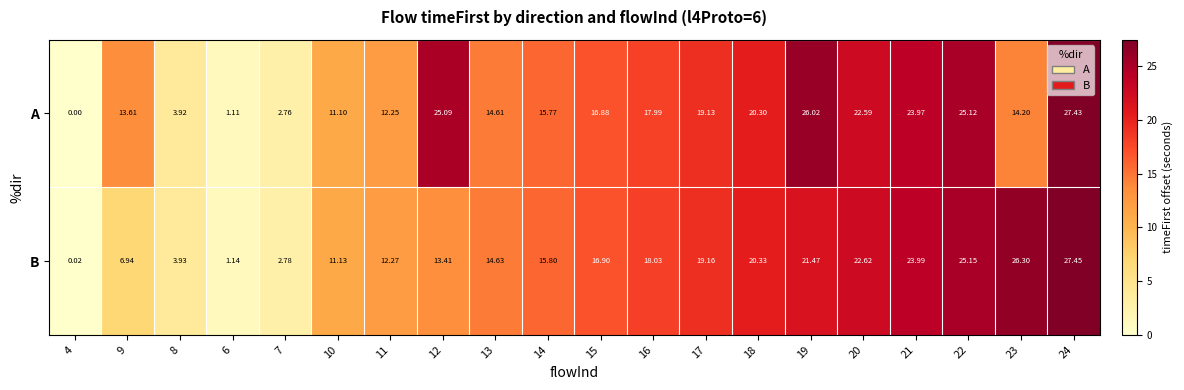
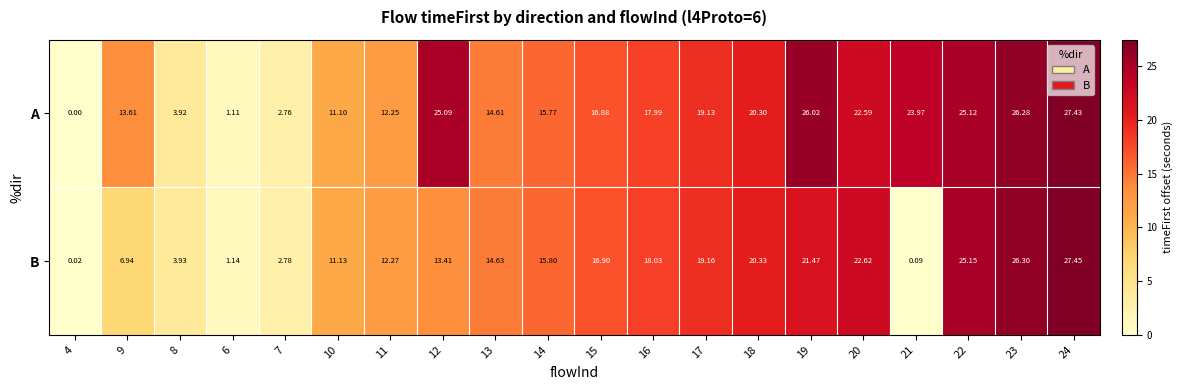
  {
    "A": {
      "4": 0.00,
      "9": 13.61,
      "8": 3.92,
      "6": 1.11,
      "7": 2.76,
      "10": 11.10,
      "11": 12.25,
      "12": 25.09,
      "13": 14.61,
      "14": 15.77,
      "15": 16.88,
      "16": 17.99,
      "17": 19.13,
      "18": 20.30,
      "19": 26.02,
      "20": 22.59,
      "21": 23.97,
      "22": 25.12,
-     "23": 14.20,
+     "23": 26.28,
      "24": 27.43
    },
    "B": {
      "4": 0.02,
      "9": 6.94,
      "8": 3.93,
      "6": 1.14,
      "7": 2.78,
      "10": 11.13,
      "11": 12.27,
      "12": 13.41,
      "13": 14.63,
      "14": 15.80,
      "15": 16.90,
      "16": 18.03,
      "17": 19.16,
      "18": 20.33,
      "19": 21.47,
      "20": 22.62,
-     "21": 23.99,
+     "21": 0.09,
      "22": 25.15,
      "23": 26.30,
      "24": 27.45
    }
  }
